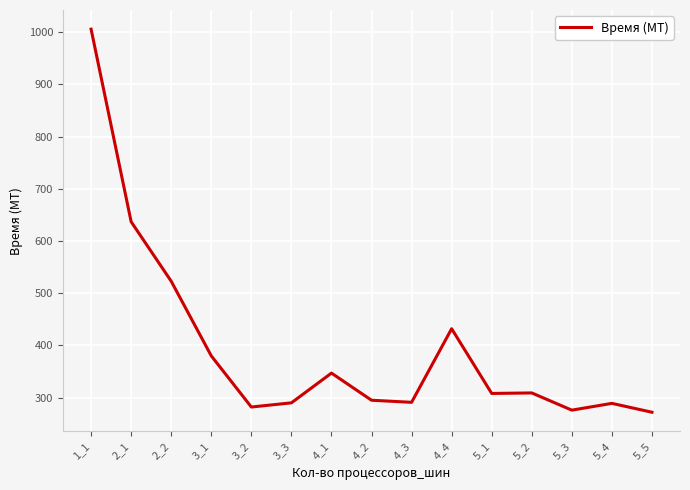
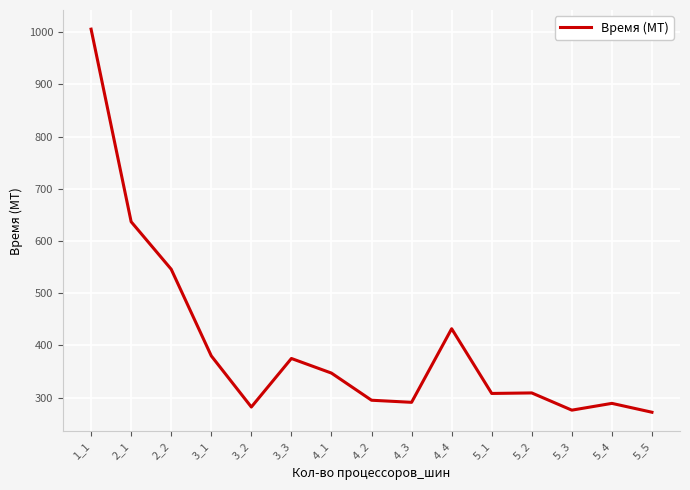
  {
    "1_1": 1010,
    "2_1": 640,
-   "2_2": 520,
+   "2_2": 550,
    "3_1": 380,
    "3_2": 280,
-   "3_3": 290,
+   "3_3": 380,
    "4_1": 350,
    "4_2": 300,
    "4_3": 290,
    "4_4": 430,
    "5_1": 310,
    "5_2": 310,
    "5_3": 280,
    "5_4": 290,
    "5_5": 270
  }
